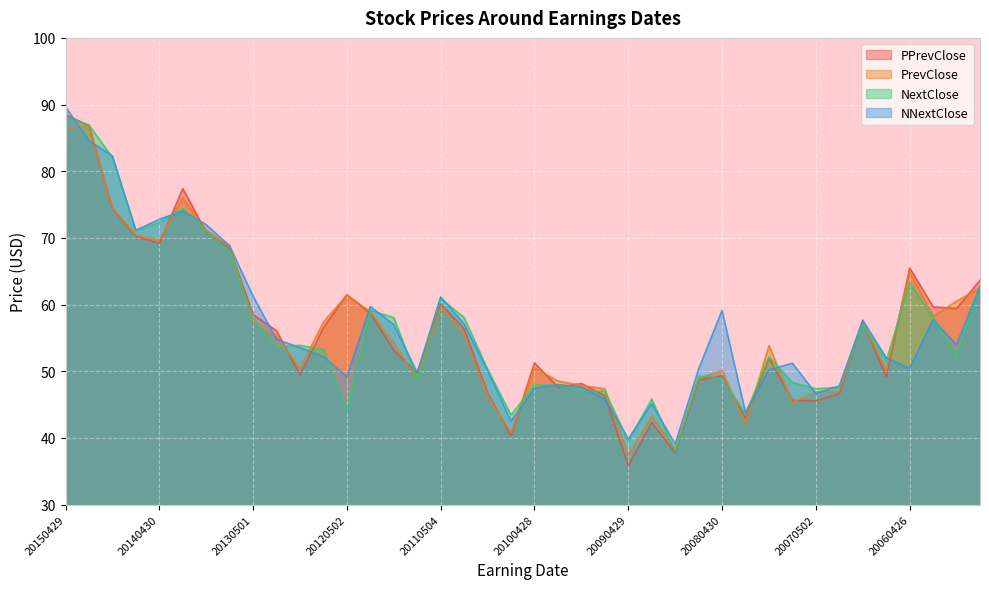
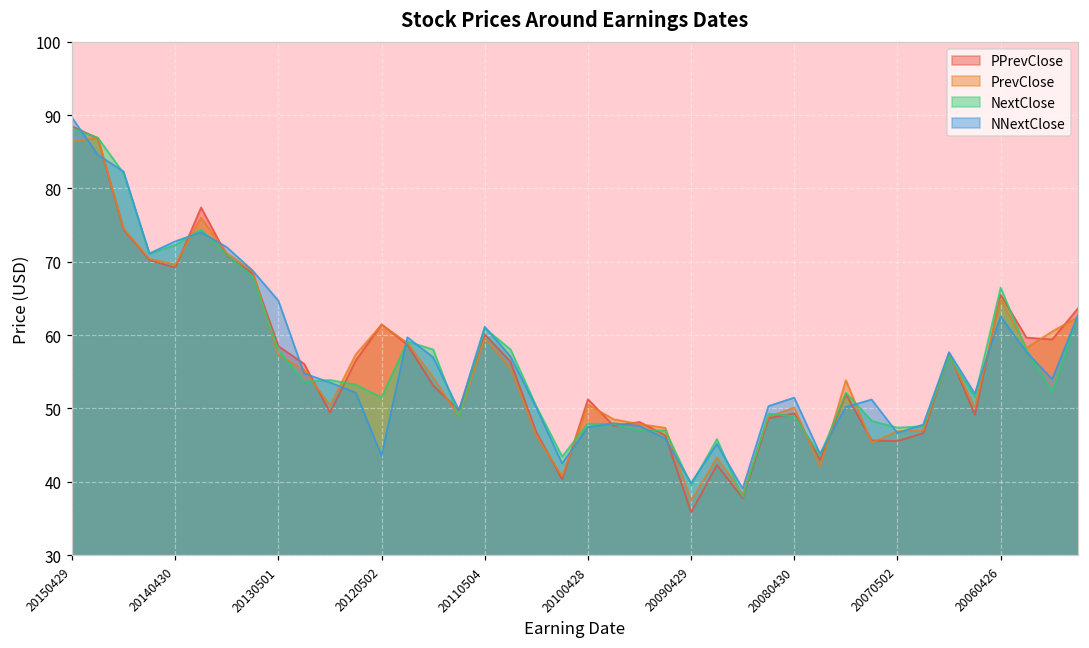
  {
    "NextClose": {
      "20140430": 72,
      "20130501": 58,
-     "20120502": 44,
+     "20120502": 52,
      "20100428": 48,
      "20070502": 47,
-     "20060426": 63
+     "20060426": 66
    },
    "NNextClose": {
      "20150429": 90,
      "20140430": 73,
-     "20130501": 61,
-     "20120502": 49,
+     "20130501": 65,
+     "20120502": 44,
      "20100428": 47,
-     "20080430": 59,
-     "20060426": 50
+     "20080430": 51,
+     "20060426": 63
    }
  }
